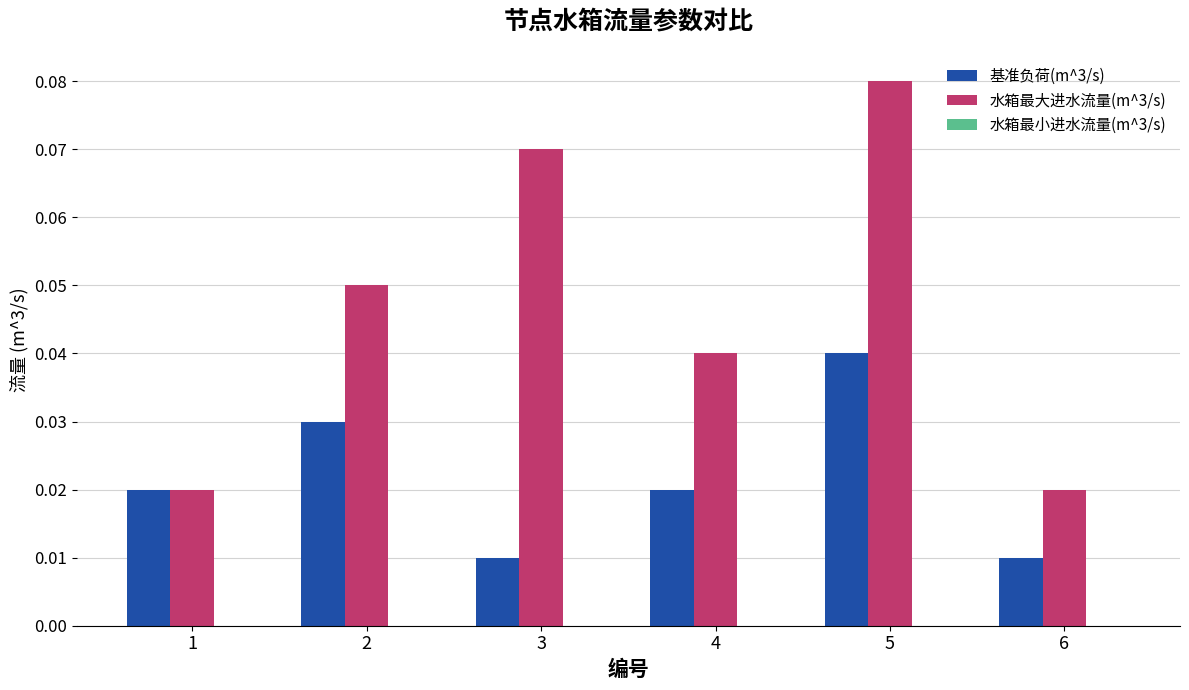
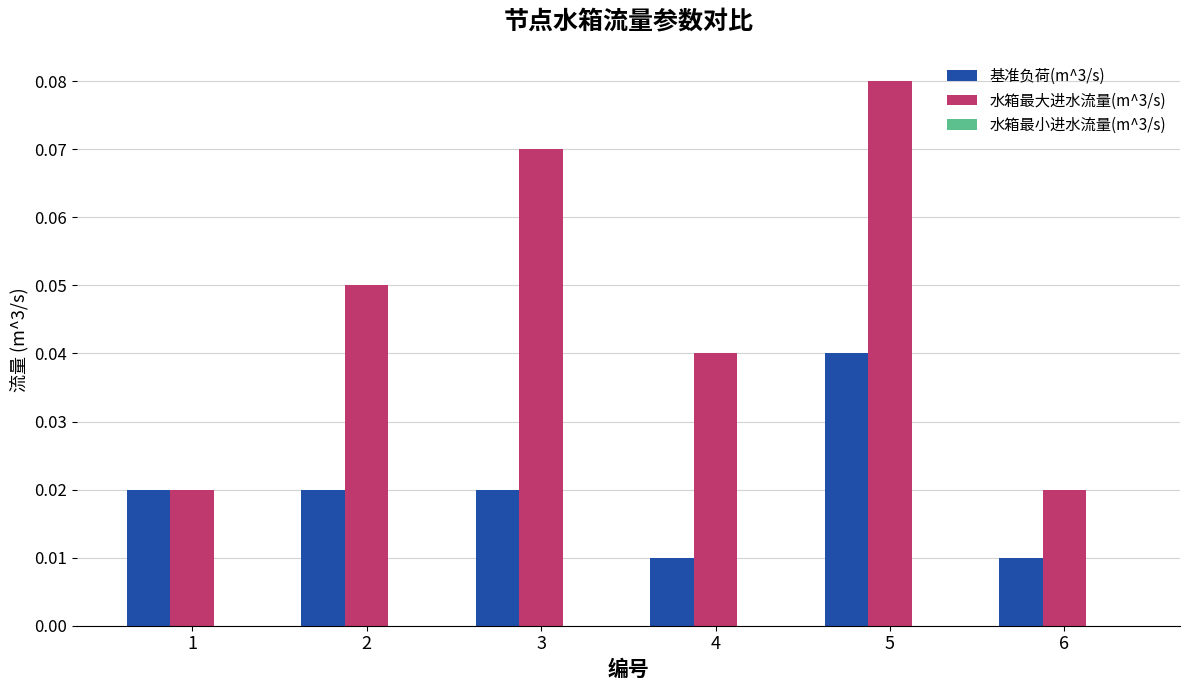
  {
    "基准负荷(m^3/s)": {
      "1": 0.02,
-     "2": 0.03,
-     "3": 0.01,
-     "4": 0.02,
+     "2": 0.02,
+     "3": 0.02,
+     "4": 0.01,
      "5": 0.04,
      "6": 0.01
    },
    "水箱最大进水流量(m^3/s)": {
      "1": 0.02,
      "2": 0.05,
      "3": 0.07,
      "4": 0.04,
      "5": 0.08,
      "6": 0.02
    },
    "水箱最小进水流量(m^3/s)": {
      "1": 0.00,
      "2": 0.00,
      "3": 0.00,
      "4": 0.00,
      "5": 0.00,
      "6": 0.00
    }
  }
